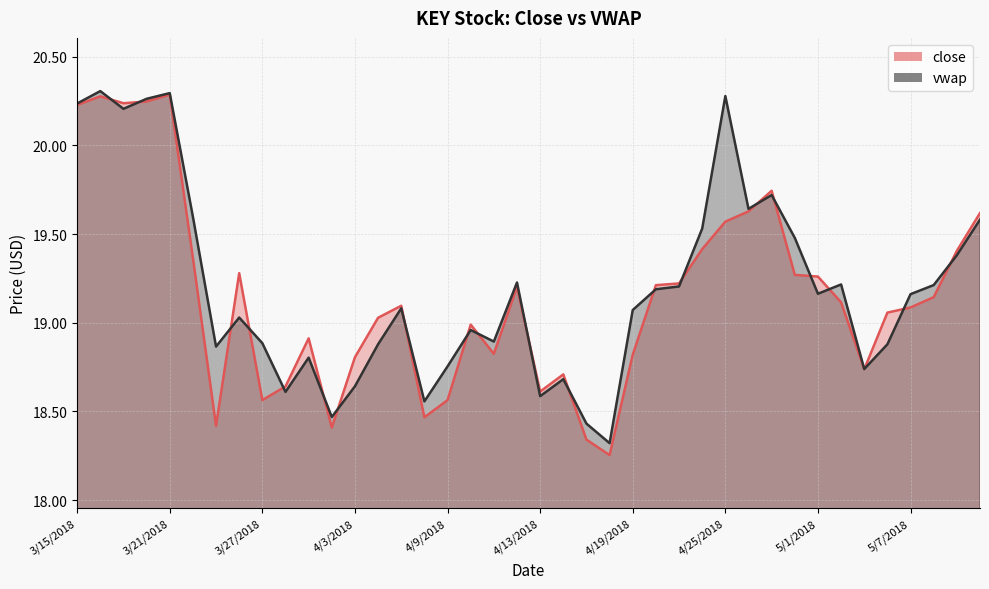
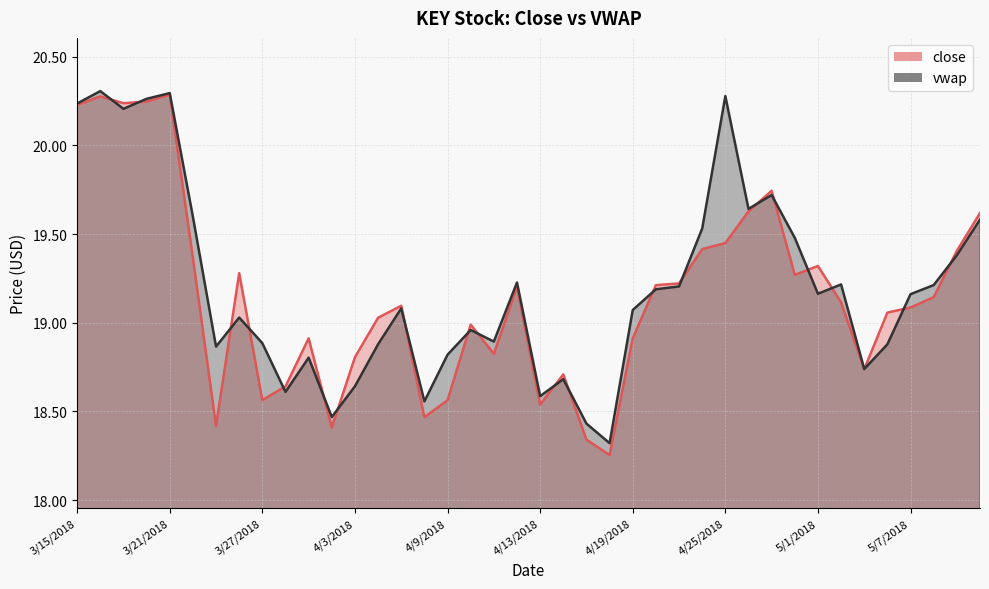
  {
    "close": {
      "3/27/2018": 18.56,
      "4/3/2018": 18.81,
      "4/9/2018": 18.56,
-     "4/13/2018": 18.61,
-     "4/19/2018": 18.82,
-     "4/25/2018": 19.57,
-     "5/1/2018": 19.26,
+     "4/13/2018": 18.54,
+     "4/19/2018": 18.91,
+     "4/25/2018": 19.45,
+     "5/1/2018": 19.32,
      "5/7/2018": 19.09
    },
    "vwap": {
      "3/27/2018": 18.89,
      "4/3/2018": 18.64,
-     "4/9/2018": 18.75,
+     "4/9/2018": 18.82,
      "4/13/2018": 18.59,
      "4/19/2018": 19.07,
      "4/25/2018": 20.28,
      "5/1/2018": 19.16,
      "5/7/2018": 19.16
    }
  }
